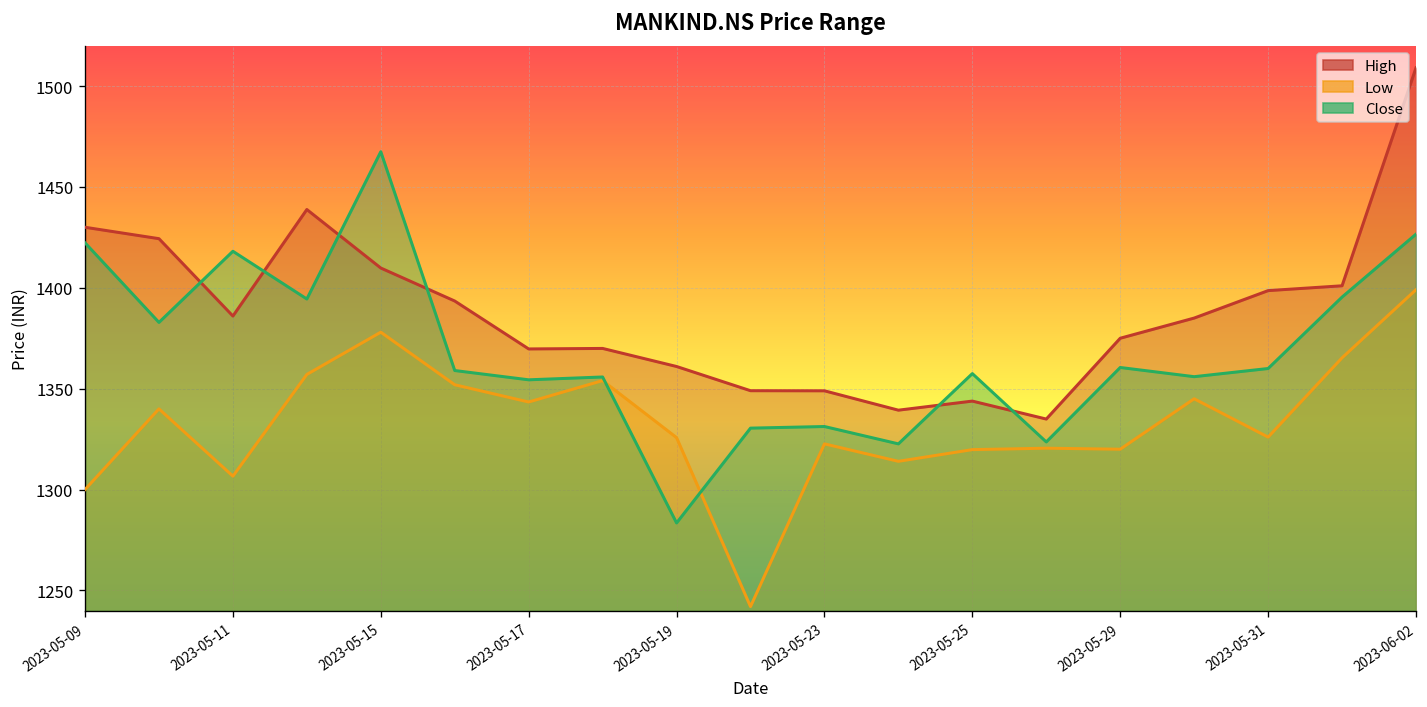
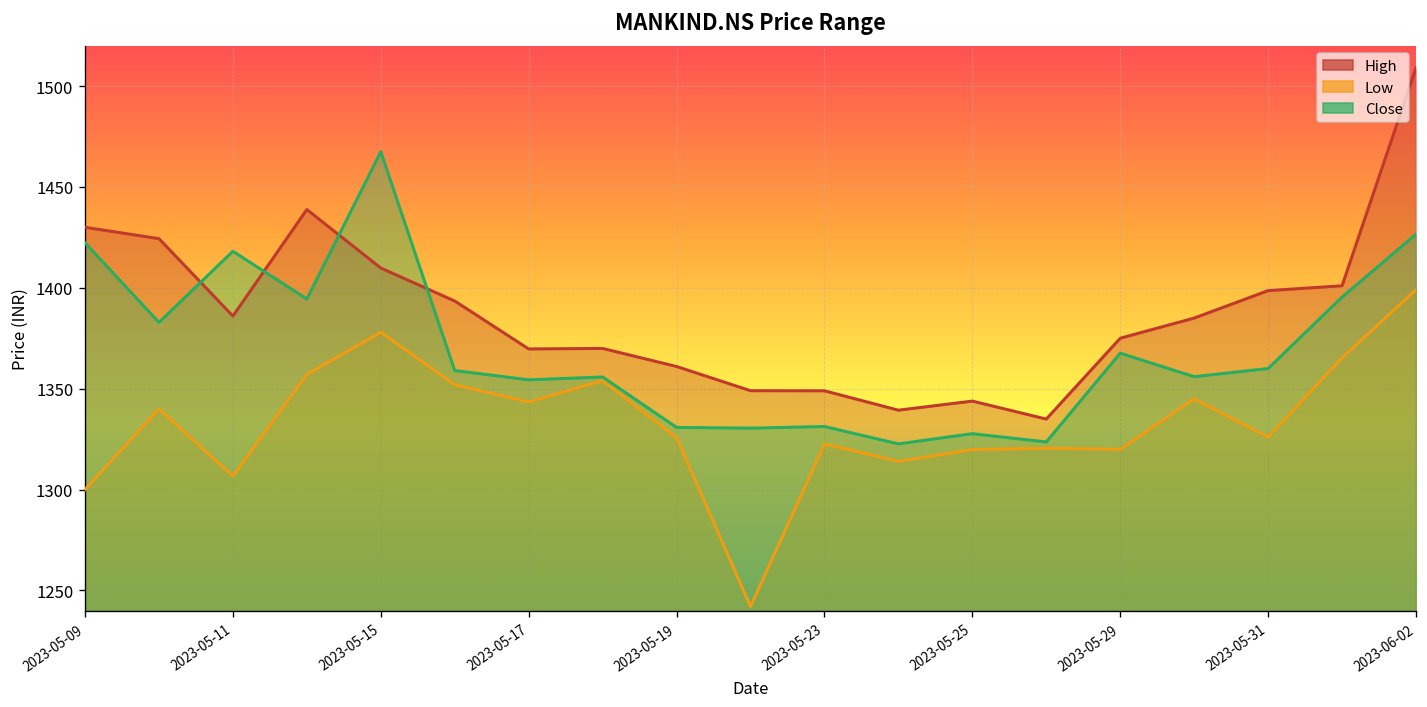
  {
    "Close": {
      "2023-05-09": 1422,
      "2023-05-11": 1418,
      "2023-05-15": 1467,
      "2023-05-17": 1354,
-     "2023-05-19": 1283,
+     "2023-05-19": 1331,
      "2023-05-23": 1331,
-     "2023-05-25": 1357,
-     "2023-05-29": 1361,
+     "2023-05-25": 1328,
+     "2023-05-29": 1368,
      "2023-05-31": 1360,
      "2023-06-02": 1427
    }
  }
